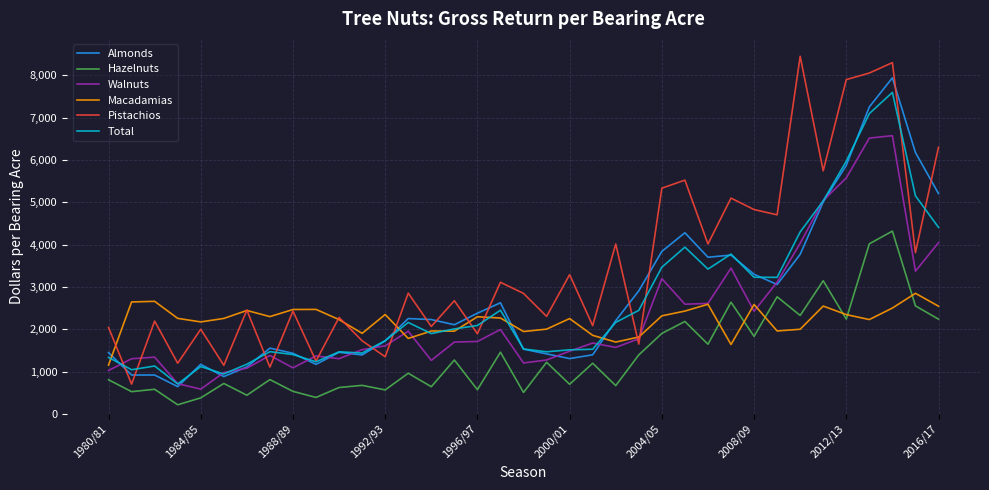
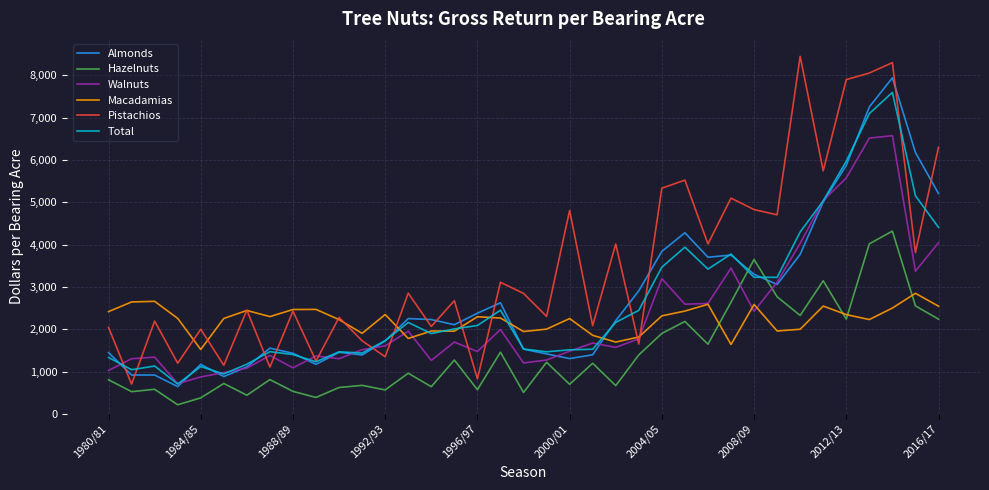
  {
    "Hazelnuts": {
      "1980/81": "800",
      "1984/85": "400",
      "1988/89": "500",
      "1992/93": "600",
      "1996/97": "600",
      "2000/01": "700",
      "2004/05": "1,900",
-     "2008/09": "1,800",
+     "2008/09": "3,600",
      "2012/13": "2,200",
      "2016/17": "2,200"
    },
    "Walnuts": {
      "1980/81": "1,000",
-     "1984/85": "600",
+     "1984/85": "900",
      "1988/89": "1,100",
      "1992/93": "1,600",
-     "1996/97": "1,700",
+     "1996/97": "1,500",
      "2004/05": "3,200",
      "2008/09": "2,400",
      "2012/13": "5,600",
      "2016/17": "4,000"
    },
    "Macadamias": {
-     "1980/81": "1,200",
-     "1984/85": "2,200",
+     "1980/81": "2,400",
+     "1984/85": "1,500",
      "1992/93": "2,300",
      "1996/97": "2,300",
      "2000/01": "2,300",
      "2004/05": "2,300",
      "2008/09": "2,600",
      "2012/13": "2,300",
      "2016/17": "2,500"
    },
    "Pistachios": {
      "1980/81": "2,000",
      "1984/85": "2,000",
      "1992/93": "1,300",
-     "1996/97": "1,900",
-     "2000/01": "3,300",
+     "1996/97": "800",
+     "2000/01": "4,800",
      "2004/05": "5,300",
      "2008/09": "4,800",
      "2012/13": "7,900",
      "2016/17": "6,300"
    }
  }
